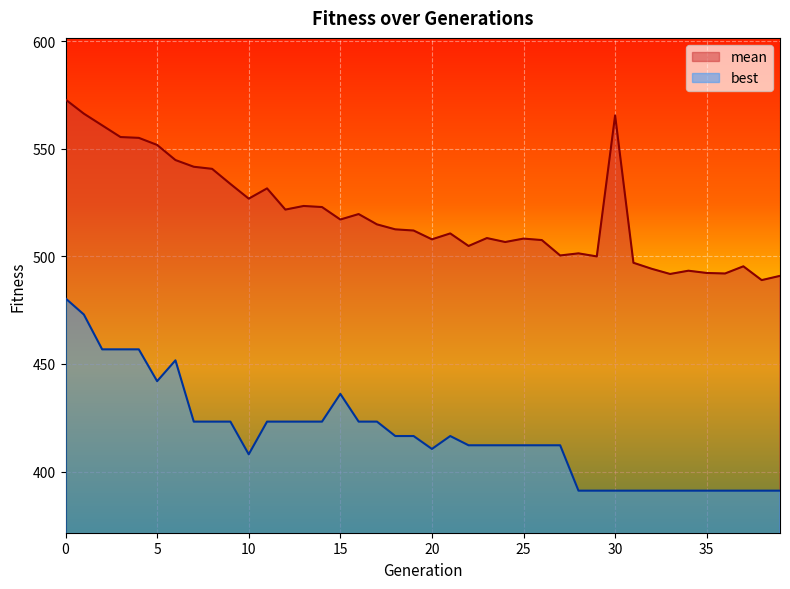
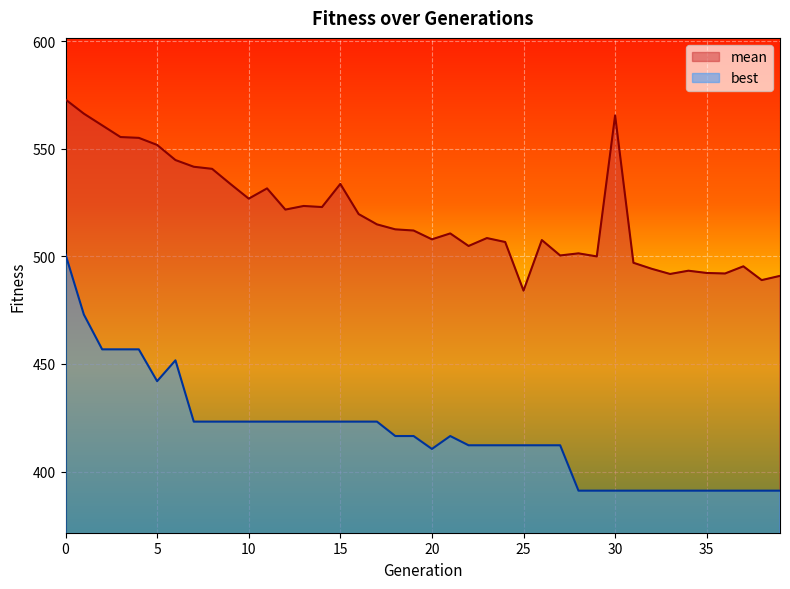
  {
    "mean": {
      "0": 573,
      "5": 552,
      "10": 527,
-     "15": 517,
+     "15": 534,
      "20": 508,
-     "25": 508,
+     "25": 484,
      "30": 566,
      "35": 492
    },
    "best": {
-     "0": 481,
+     "0": 501,
      "5": 442,
-     "10": 408,
-     "15": 436,
+     "10": 423,
+     "15": 423,
      "20": 411,
      "25": 412,
      "30": 391,
      "35": 391
    }
  }
